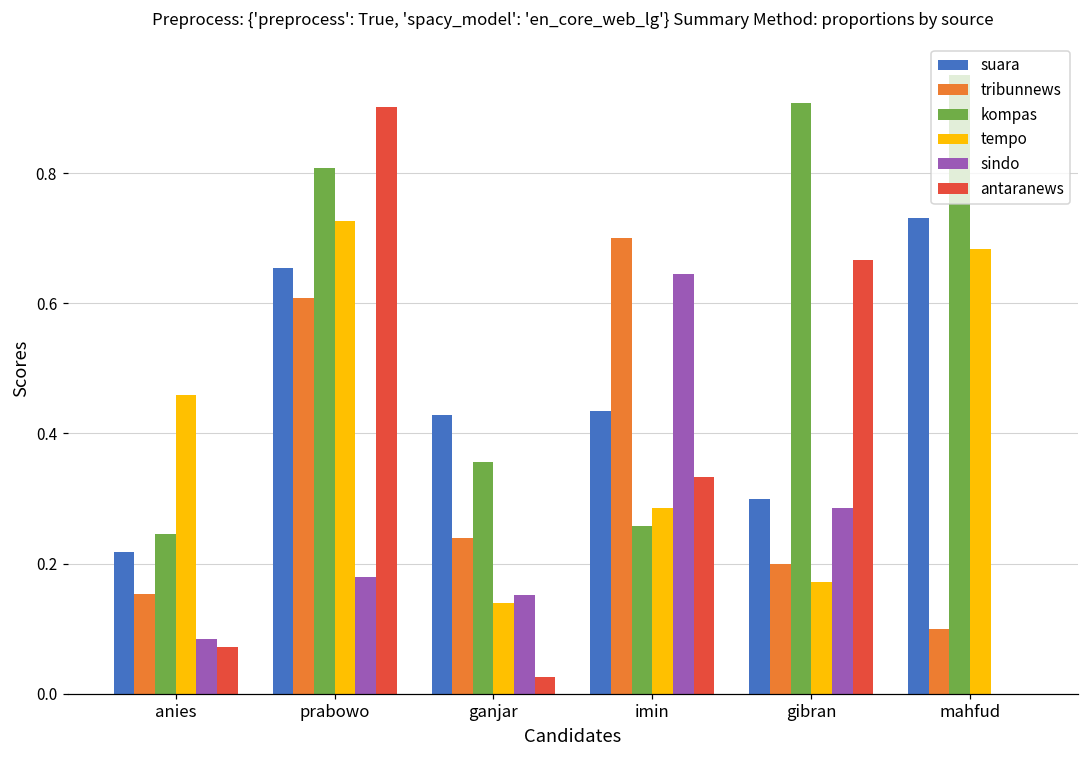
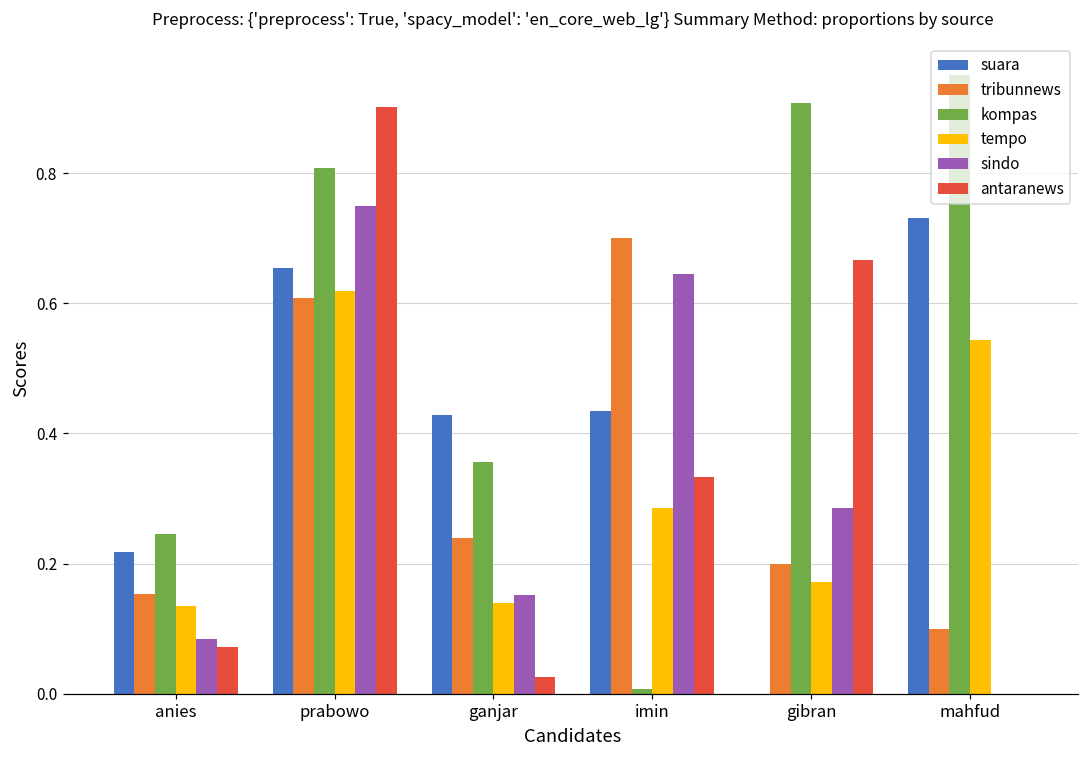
  {
    "suara": {
      "anies": 0.22,
      "prabowo": 0.65,
      "ganjar": 0.43,
      "imin": 0.43,
-     "gibran": 0.3,
+     "gibran": 0.0,
      "mahfud": 0.73
    },
    "kompas": {
      "anies": 0.25,
      "prabowo": 0.81,
      "ganjar": 0.36,
-     "imin": 0.26,
+     "imin": 0.01,
      "gibran": 0.91
    },
    "tempo": {
-     "anies": 0.46,
-     "prabowo": 0.73,
+     "anies": 0.13,
+     "prabowo": 0.62,
      "ganjar": 0.14,
      "imin": 0.29,
      "gibran": 0.17,
-     "mahfud": 0.68
+     "mahfud": 0.54
    },
    "sindo": {
      "anies": 0.08,
-     "prabowo": 0.18,
+     "prabowo": 0.75,
      "ganjar": 0.15,
      "imin": 0.65,
      "gibran": 0.29,
      "mahfud": 0.00
    }
  }
